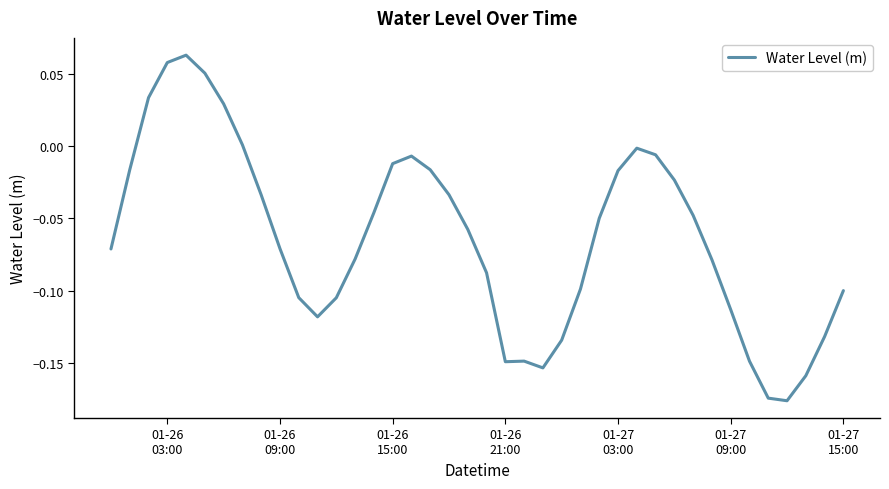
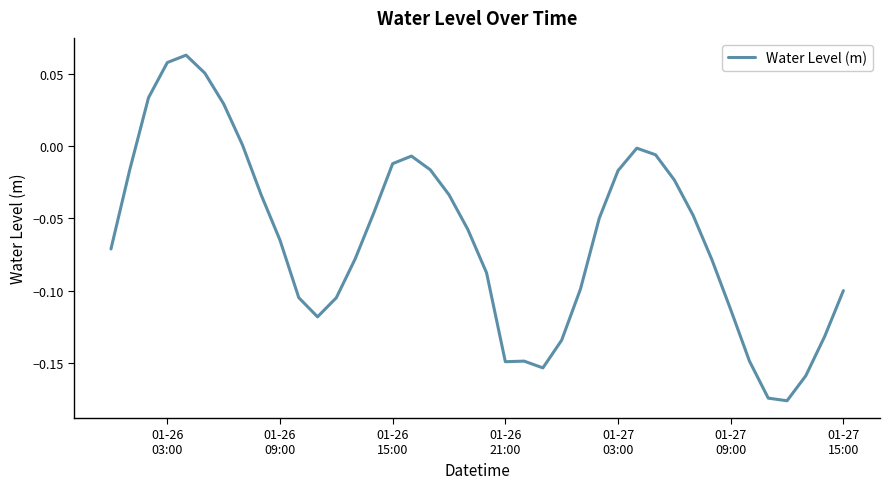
  {
    "01-26 03:00": 0.058,
-   "01-26 09:00": -0.071,
+   "01-26 09:00": -0.065,
    "01-26 15:00": -0.012,
    "01-26 21:00": -0.149,
    "01-27 03:00": -0.017,
    "01-27 09:00": -0.113,
    "01-27 15:00": -0.100
  }
